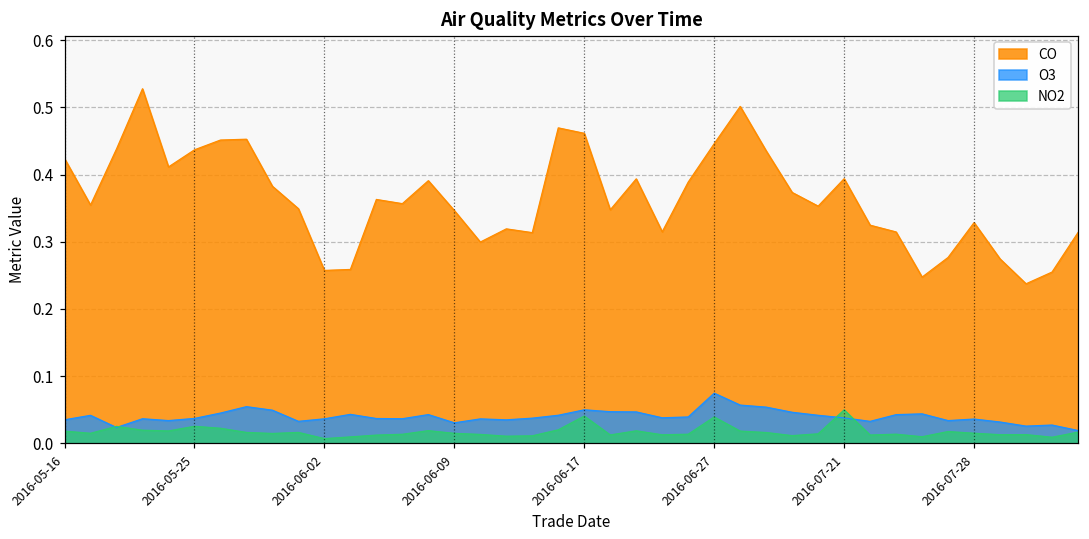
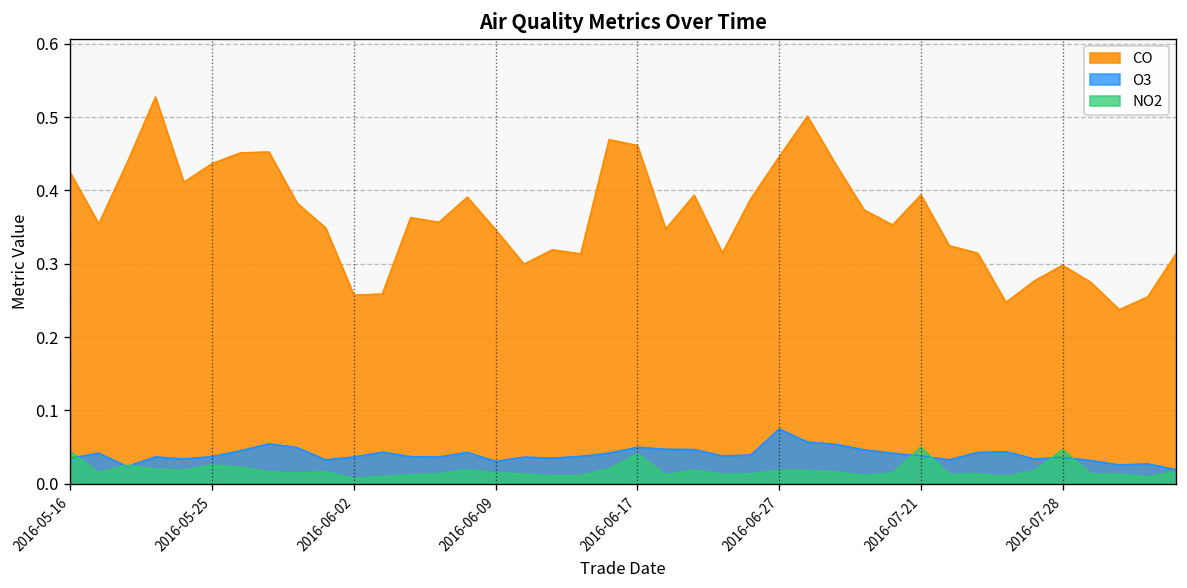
  {
    "CO": {
      "2016-05-16": 0.42,
      "2016-05-25": 0.44,
      "2016-06-02": 0.26,
      "2016-06-09": 0.35,
      "2016-06-17": 0.46,
      "2016-06-27": 0.45,
      "2016-07-21": 0.39,
-     "2016-07-28": 0.33
+     "2016-07-28": 0.30
    },
    "O3": {
      "2016-05-16": 0.04,
      "2016-05-25": 0.04,
      "2016-06-02": 0.04,
      "2016-06-09": 0.03,
      "2016-06-17": 0.05,
      "2016-06-27": 0.07,
      "2016-07-21": 0.04,
      "2016-07-28": 0.04
    },
    "NO2": {
-     "2016-05-16": 0.02,
+     "2016-05-16": 0.04,
      "2016-05-25": 0.03,
      "2016-06-02": 0.01,
      "2016-06-09": 0.02,
      "2016-06-17": 0.04,
-     "2016-06-27": 0.04,
+     "2016-06-27": 0.02,
      "2016-07-21": 0.05,
-     "2016-07-28": 0.02
+     "2016-07-28": 0.05
    }
  }
